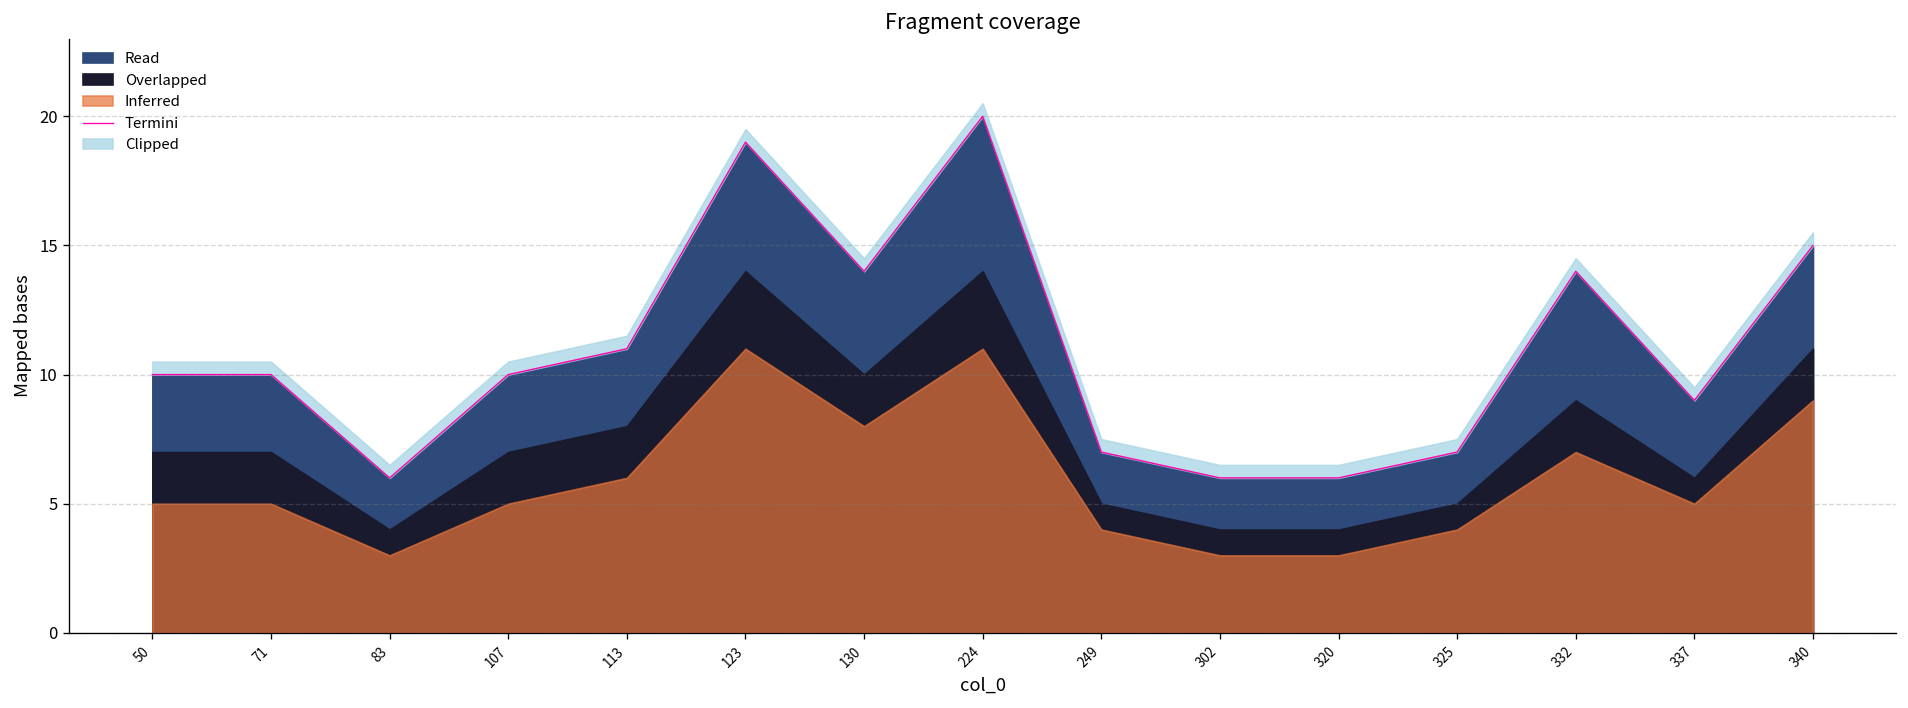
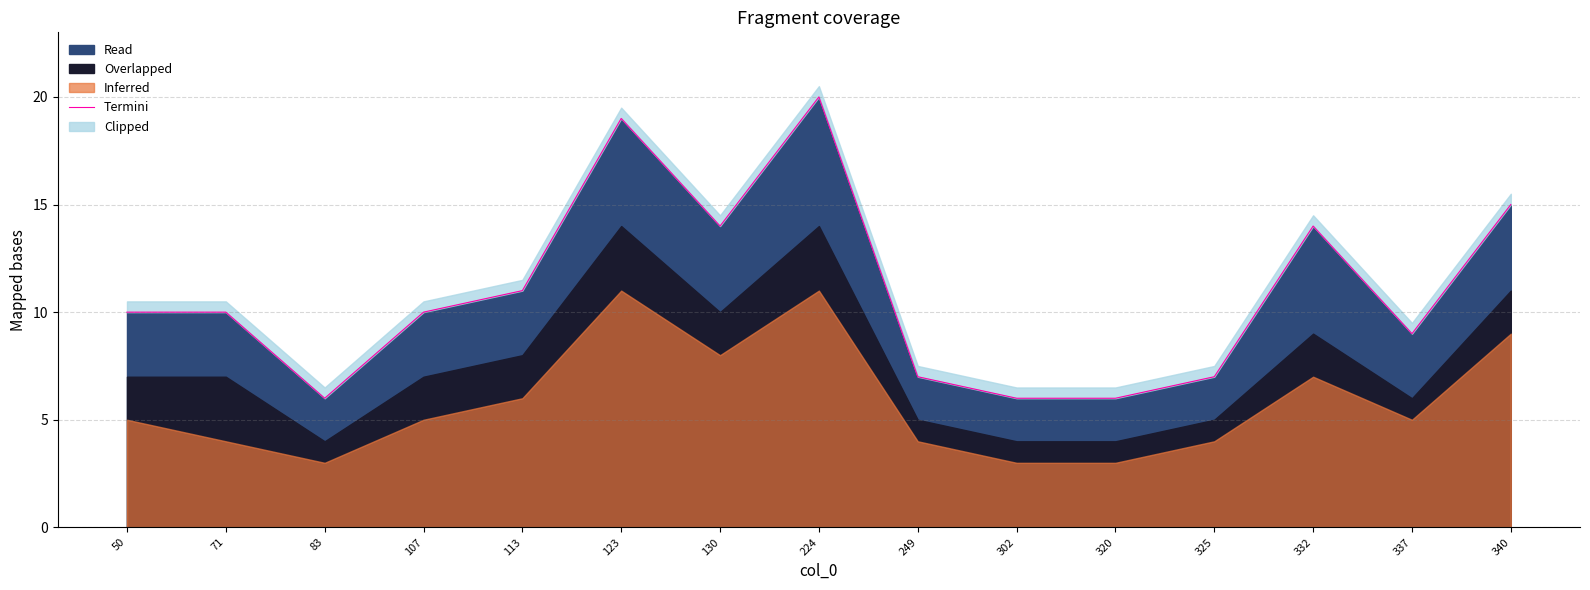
  {
    "Read": {
      "50": 10,
      "71": 10,
      "83": 6,
      "107": 10,
      "113": 11,
      "123": 19,
      "130": 14,
      "224": 20,
      "249": 7,
      "302": 6,
      "320": 6,
      "325": 7,
      "332": 14,
      "337": 9,
      "340": 15
    },
    "Overlapped": {
      "50": 7,
      "71": 7,
      "83": 4,
      "107": 7,
      "113": 8,
      "123": 14,
      "130": 10,
      "224": 14,
      "249": 5,
      "302": 4,
      "320": 4,
      "325": 5,
      "332": 9,
      "337": 6,
      "340": 11
    },
    "Inferred": {
      "50": 5,
-     "71": 5,
+     "71": 4,
      "83": 3,
      "107": 5,
      "113": 6,
      "123": 11,
      "130": 8,
      "224": 11,
      "249": 4,
      "302": 3,
      "320": 3,
      "325": 4,
      "332": 7,
      "337": 5,
      "340": 9
    },
    "Clipped": {
      "50": 0.5,
      "71": 0.5,
      "83": 0.5,
      "107": 0.5,
      "113": 0.5,
      "123": 0.5,
      "130": 0.5,
      "224": 0.5,
      "249": 0.5,
      "302": 0.5,
      "320": 0.5,
      "325": 0.5,
      "332": 0.5,
      "337": 0.5,
      "340": 0.5
    }
  }
